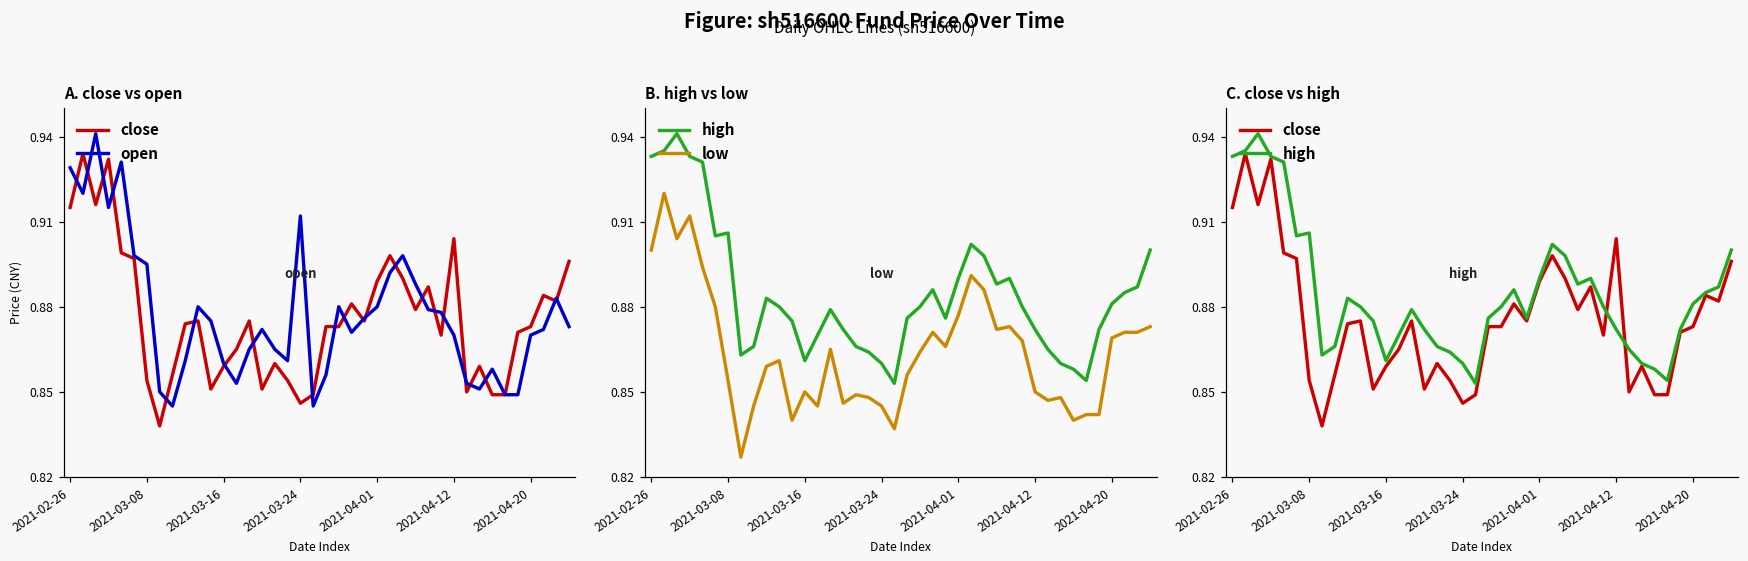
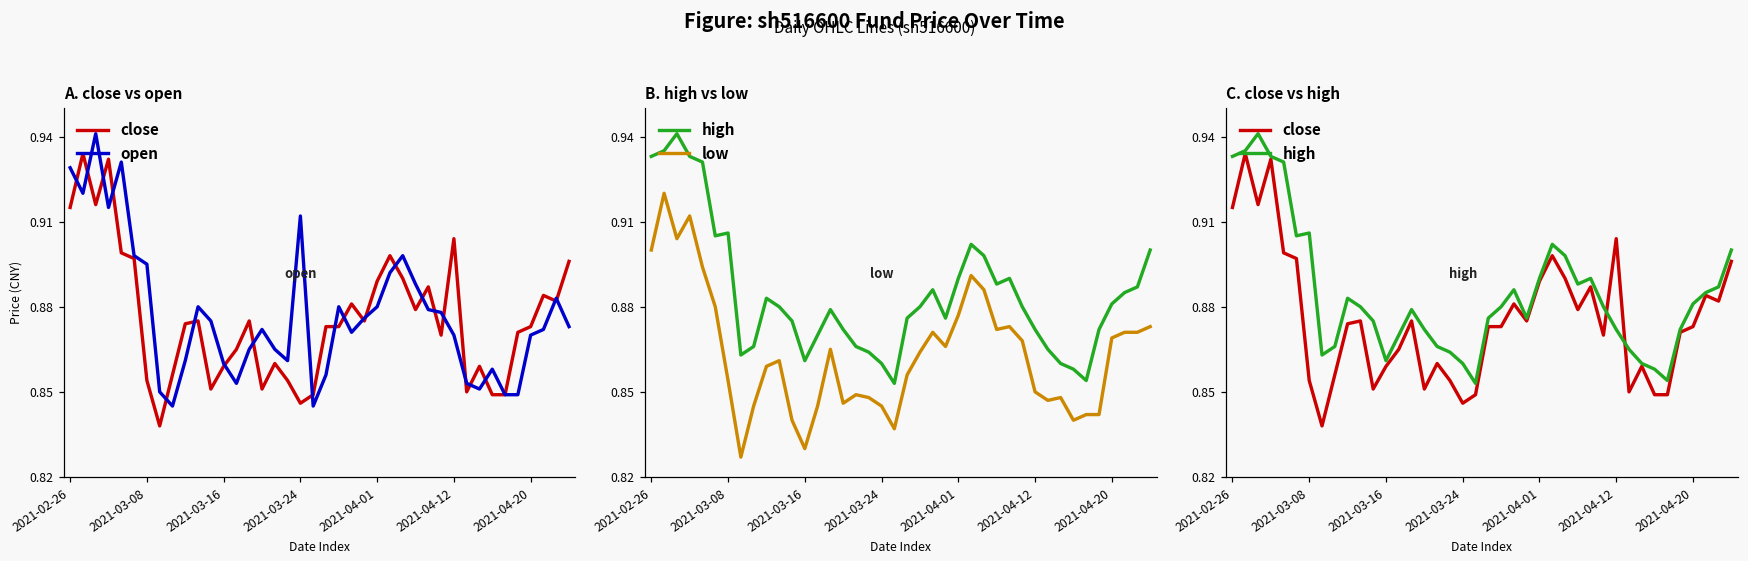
  {
    "A. close vs open": {
      "close": {
        "2021-02-26": 0.915,
        "2021-03-08": 0.854,
        "2021-03-24": 0.846,
        "2021-04-01": 0.889,
        "2021-04-12": 0.904,
        "2021-04-20": 0.873
      },
      "open": {
        "2021-02-26": 0.929,
        "2021-03-08": 0.895,
        "2021-03-24": 0.912,
        "2021-04-01": 0.880,
        "2021-04-12": 0.870,
        "2021-04-20": 0.870
      }
    },
    "B. high vs low": {
      "high": {
        "2021-02-26": 0.933,
        "2021-03-08": 0.906,
        "2021-03-16": 0.861,
        "2021-03-24": 0.86,
        "2021-04-01": 0.89,
        "2021-04-12": 0.872,
        "2021-04-20": 0.881
      },
      "low": {
        "2021-02-26": 0.90,
        "2021-03-08": 0.854,
-       "2021-03-16": 0.85,
+       "2021-03-16": 0.83,
        "2021-03-24": 0.845,
        "2021-04-01": 0.877,
        "2021-04-12": 0.85,
        "2021-04-20": 0.869
      }
    },
    "C. close vs high": {
      "close": {
        "2021-02-26": 0.915,
        "2021-03-08": 0.854,
        "2021-03-16": 0.859,
        "2021-03-24": 0.846,
        "2021-04-01": 0.889,
        "2021-04-12": 0.904,
        "2021-04-20": 0.873
      },
      "high": {
        "2021-02-26": 0.933,
        "2021-03-08": 0.906,
        "2021-03-16": 0.861,
        "2021-03-24": 0.860,
        "2021-04-01": 0.890,
        "2021-04-12": 0.872,
        "2021-04-20": 0.881
      }
    }
  }
